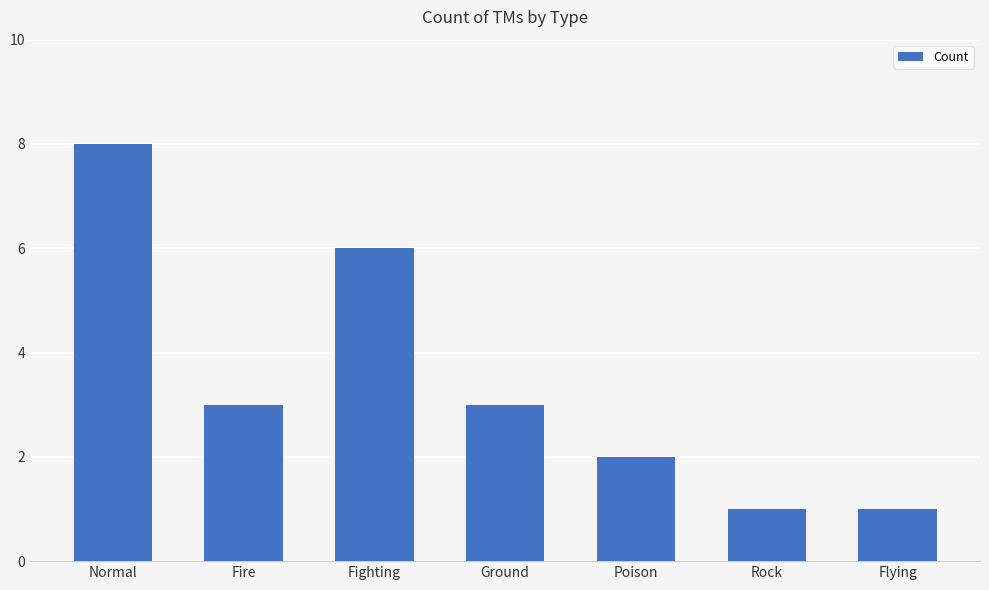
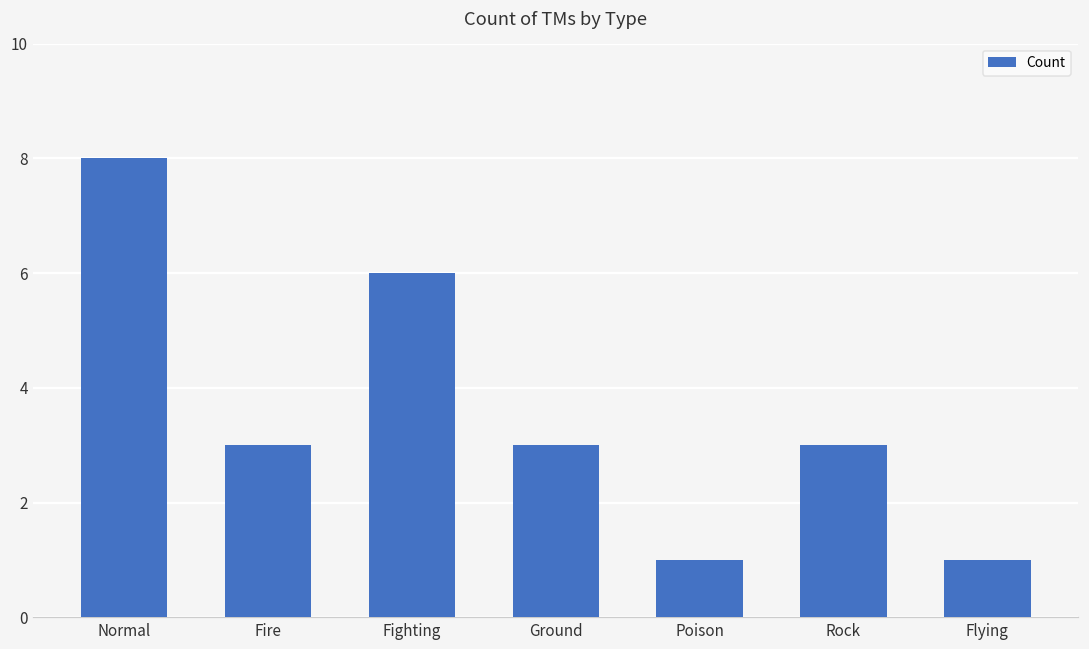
  {
    "Normal": 8,
    "Fire": 3,
    "Fighting": 6,
    "Ground": 3,
-   "Poison": 2,
-   "Rock": 1,
+   "Poison": 1,
+   "Rock": 3,
    "Flying": 1
  }
